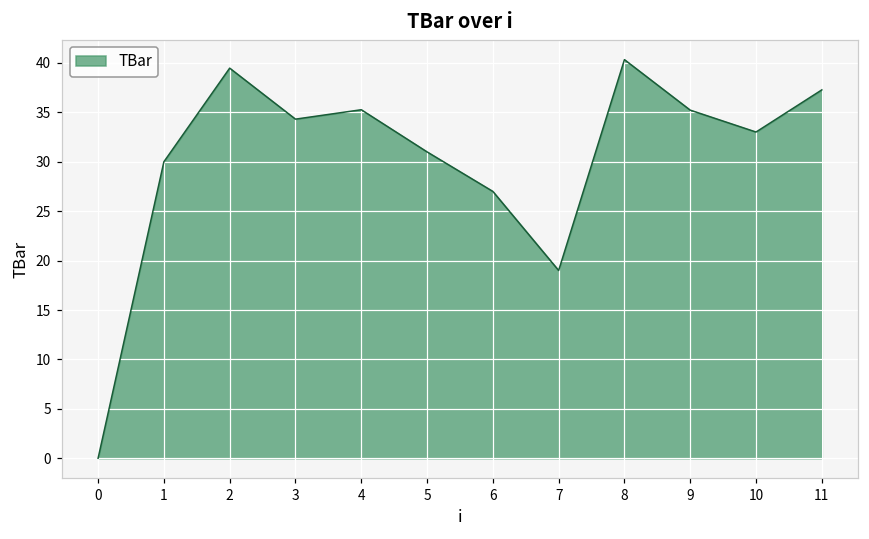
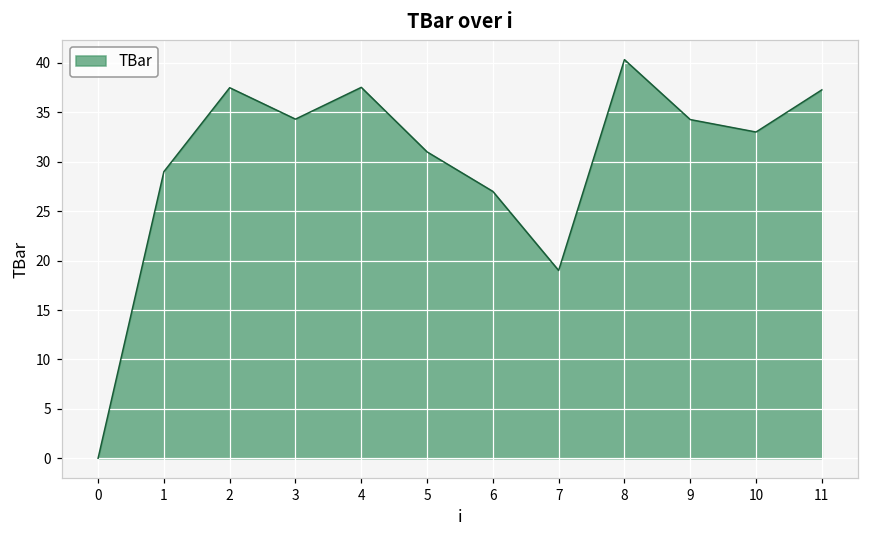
  {
    "0": 0,
-   "1": 30,
-   "2": 39,
+   "1": 29,
+   "2": 37,
    "3": 34,
-   "4": 35,
+   "4": 38,
    "5": 31,
    "6": 27,
    "7": 19,
    "8": 40,
-   "9": 35,
+   "9": 34,
    "10": 33,
    "11": 37
  }
